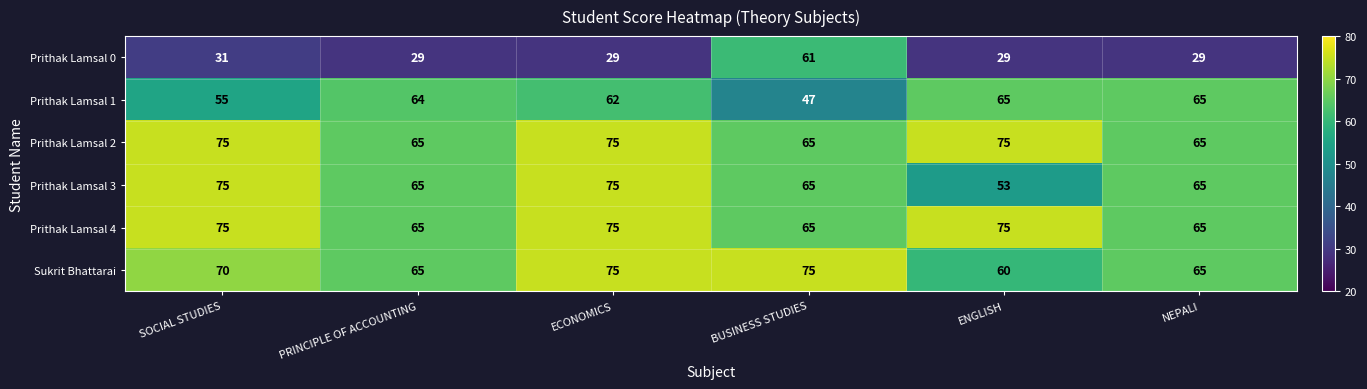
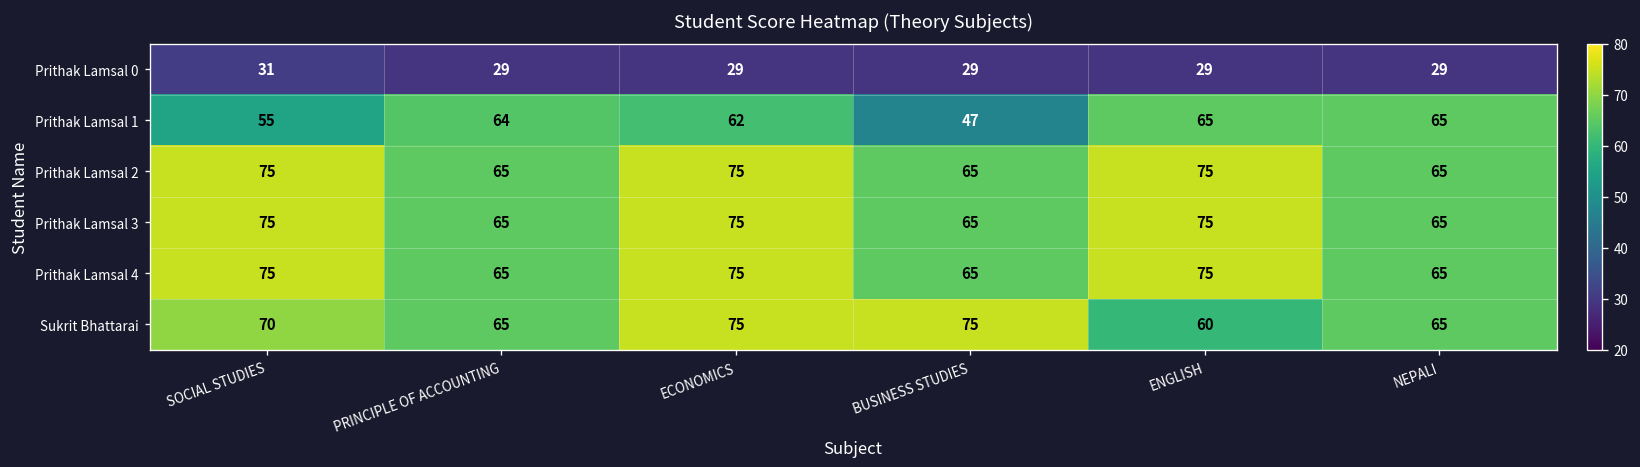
  {
    "Prithak Lamsal 0": {
      "SOCIAL STUDIES": 31,
      "PRINCIPLE OF ACCOUNTING": 29,
      "ECONOMICS": 29,
-     "BUSINESS STUDIES": 61,
+     "BUSINESS STUDIES": 29,
      "ENGLISH": 29,
      "NEPALI": 29
    },
    "Prithak Lamsal 1": {
      "SOCIAL STUDIES": 55,
      "PRINCIPLE OF ACCOUNTING": 64,
      "ECONOMICS": 62,
      "BUSINESS STUDIES": 47,
      "ENGLISH": 65,
      "NEPALI": 65
    },
    "Prithak Lamsal 2": {
      "SOCIAL STUDIES": 75,
      "PRINCIPLE OF ACCOUNTING": 65,
      "ECONOMICS": 75,
      "BUSINESS STUDIES": 65,
      "ENGLISH": 75,
      "NEPALI": 65
    },
    "Prithak Lamsal 3": {
      "SOCIAL STUDIES": 75,
      "PRINCIPLE OF ACCOUNTING": 65,
      "ECONOMICS": 75,
      "BUSINESS STUDIES": 65,
-     "ENGLISH": 53,
+     "ENGLISH": 75,
      "NEPALI": 65
    },
    "Prithak Lamsal 4": {
      "SOCIAL STUDIES": 75,
      "PRINCIPLE OF ACCOUNTING": 65,
      "ECONOMICS": 75,
      "BUSINESS STUDIES": 65,
      "ENGLISH": 75,
      "NEPALI": 65
    },
    "Sukrit Bhattarai": {
      "SOCIAL STUDIES": 70,
      "PRINCIPLE OF ACCOUNTING": 65,
      "ECONOMICS": 75,
      "BUSINESS STUDIES": 75,
      "ENGLISH": 60,
      "NEPALI": 65
    }
  }
